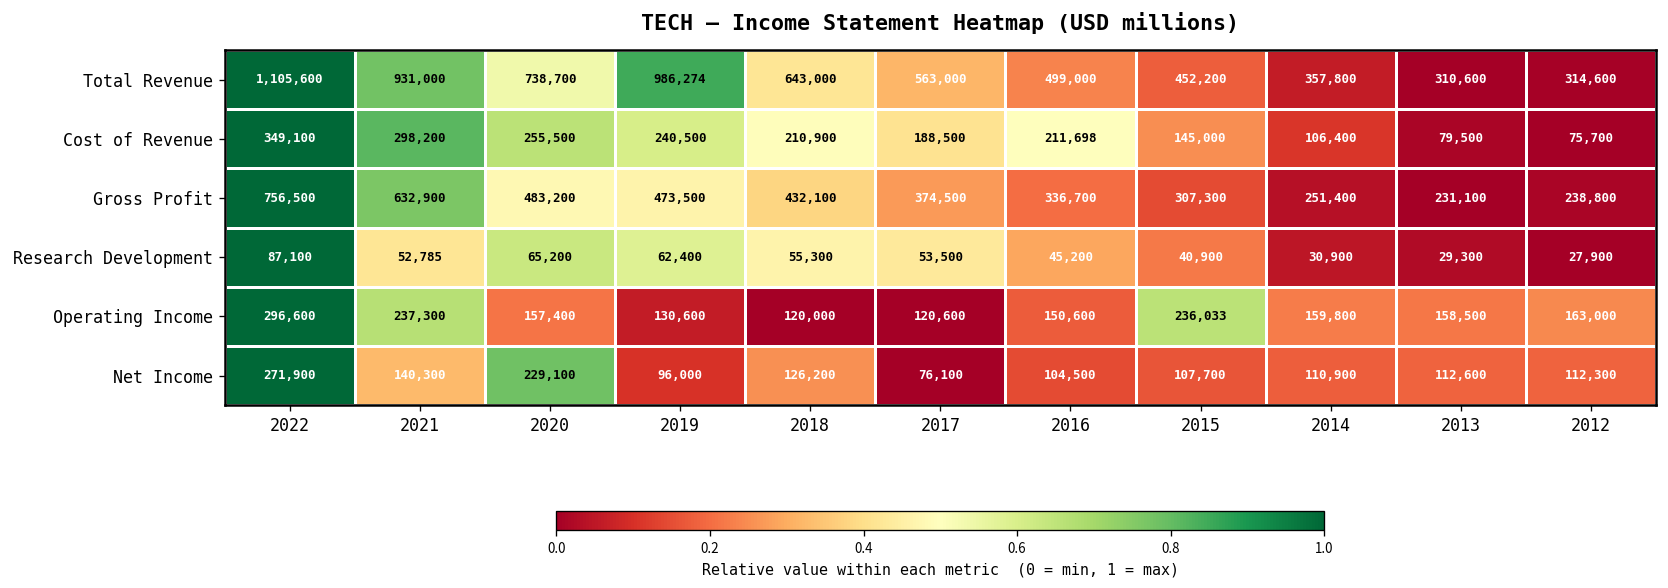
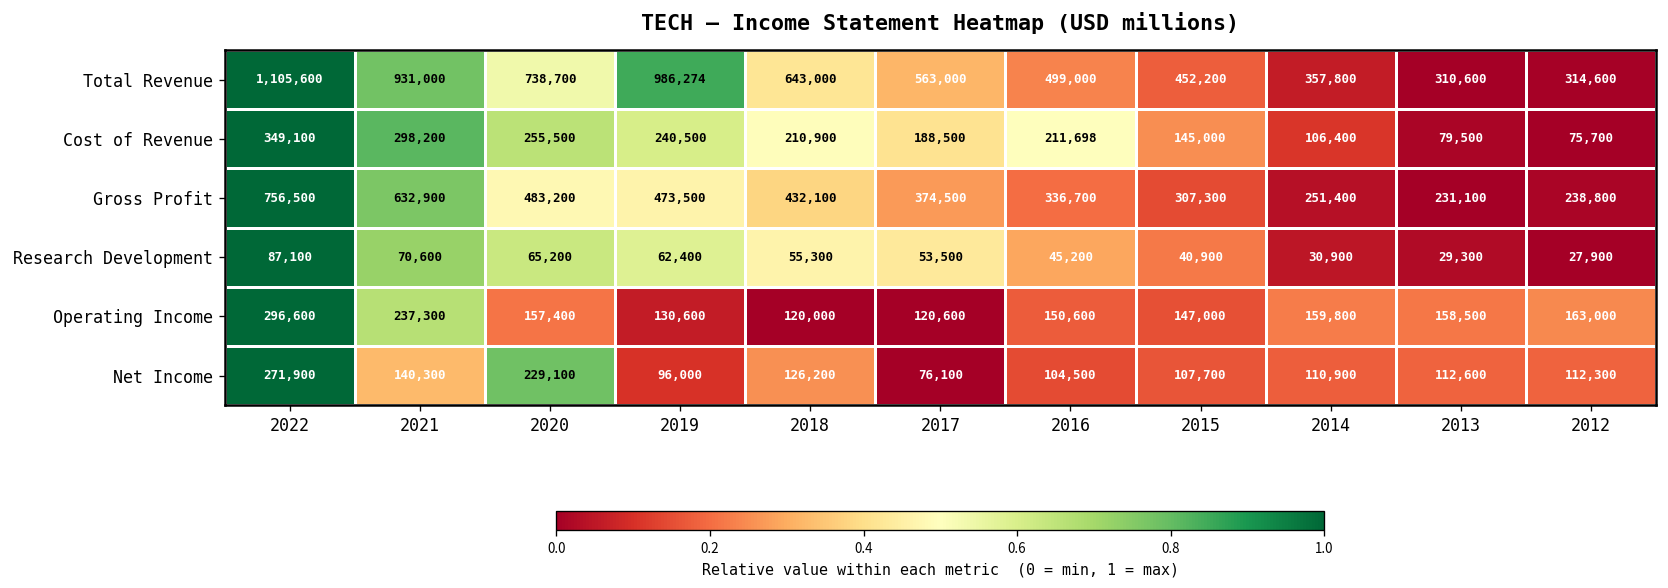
  {
    "Total Revenue": {
      "2022": "1,105,600",
      "2021": "931,000",
      "2020": "738,700",
      "2019": "986,274",
      "2018": "643,000",
      "2017": "563,000",
      "2016": "499,000",
      "2015": "452,200",
      "2014": "357,800",
      "2013": "310,600",
      "2012": "314,600"
    },
    "Cost of Revenue": {
      "2022": "349,100",
      "2021": "298,200",
      "2020": "255,500",
      "2019": "240,500",
      "2018": "210,900",
      "2017": "188,500",
      "2016": "211,698",
      "2015": "145,000",
      "2014": "106,400",
      "2013": "79,500",
      "2012": "75,700"
    },
    "Gross Profit": {
      "2022": "756,500",
      "2021": "632,900",
      "2020": "483,200",
      "2019": "473,500",
      "2018": "432,100",
      "2017": "374,500",
      "2016": "336,700",
      "2015": "307,300",
      "2014": "251,400",
      "2013": "231,100",
      "2012": "238,800"
    },
    "Research Development": {
      "2022": "87,100",
-     "2021": "52,785",
+     "2021": "70,600",
      "2020": "65,200",
      "2019": "62,400",
      "2018": "55,300",
      "2017": "53,500",
      "2016": "45,200",
      "2015": "40,900",
      "2014": "30,900",
      "2013": "29,300",
      "2012": "27,900"
    },
    "Operating Income": {
      "2022": "296,600",
      "2021": "237,300",
      "2020": "157,400",
      "2019": "130,600",
      "2018": "120,000",
      "2017": "120,600",
      "2016": "150,600",
-     "2015": "236,033",
+     "2015": "147,000",
      "2014": "159,800",
      "2013": "158,500",
      "2012": "163,000"
    },
    "Net Income": {
      "2022": "271,900",
      "2021": "140,300",
      "2020": "229,100",
      "2019": "96,000",
      "2018": "126,200",
      "2017": "76,100",
      "2016": "104,500",
      "2015": "107,700",
      "2014": "110,900",
      "2013": "112,600",
      "2012": "112,300"
    }
  }
